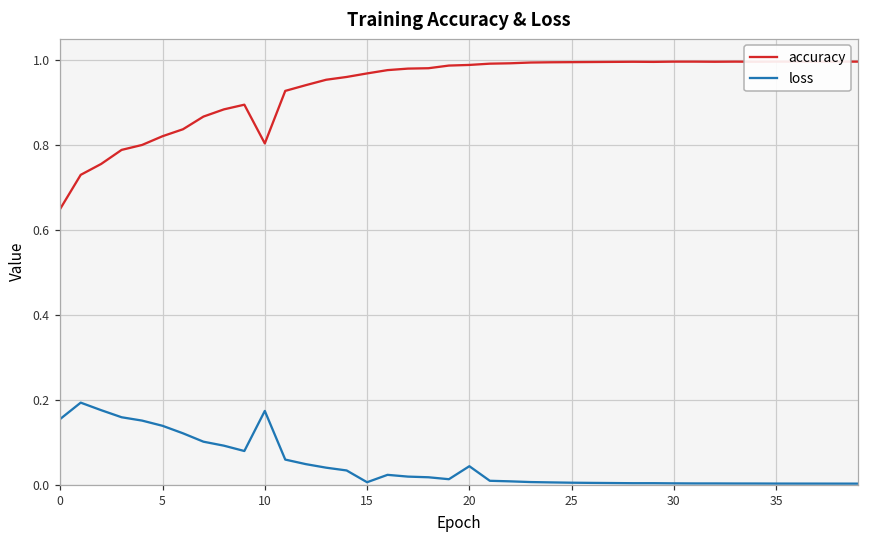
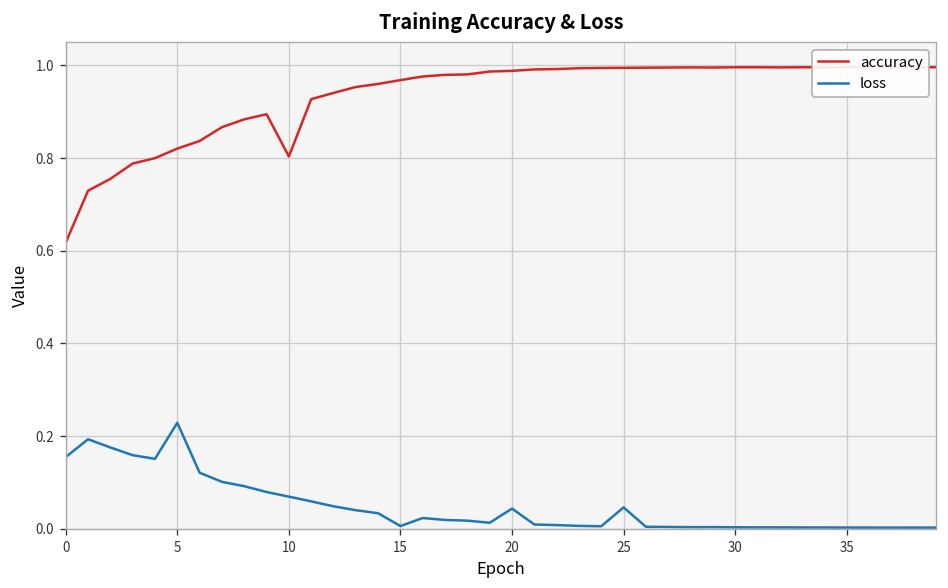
  {
    "accuracy": {
-     "0": 0.65,
+     "0": 0.62,
      "5": 0.82,
      "10": 0.80,
      "15": 0.97,
      "20": 0.99,
      "25": 0.99,
      "30": 1.00
    },
    "loss": {
      "0": 0.15,
-     "5": 0.14,
-     "10": 0.17,
+     "5": 0.23,
+     "10": 0.07,
      "15": 0.01,
      "20": 0.04,
-     "25": 0.00,
+     "25": 0.05,
      "30": 0.00,
      "35": 0.00
    }
  }
